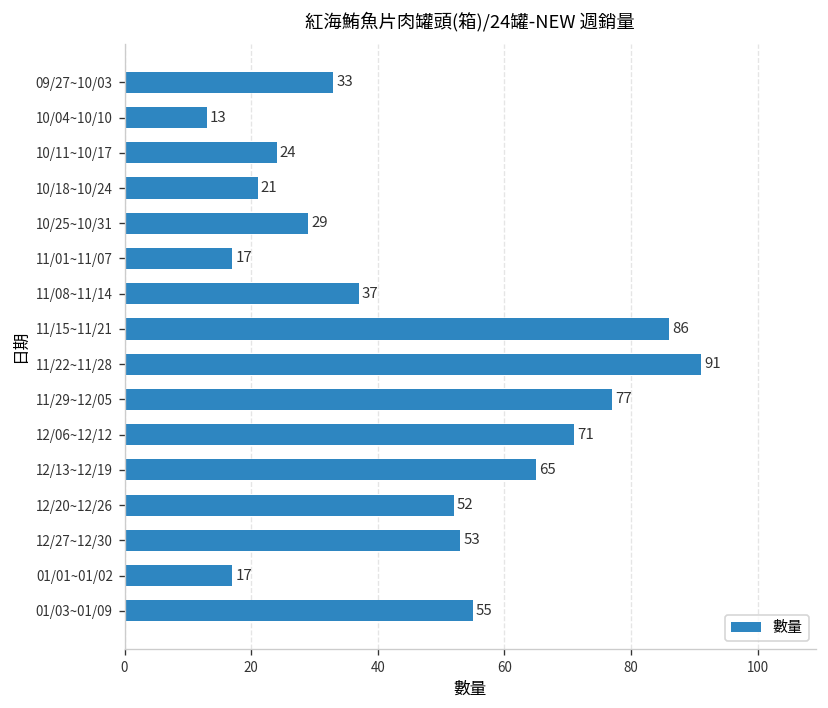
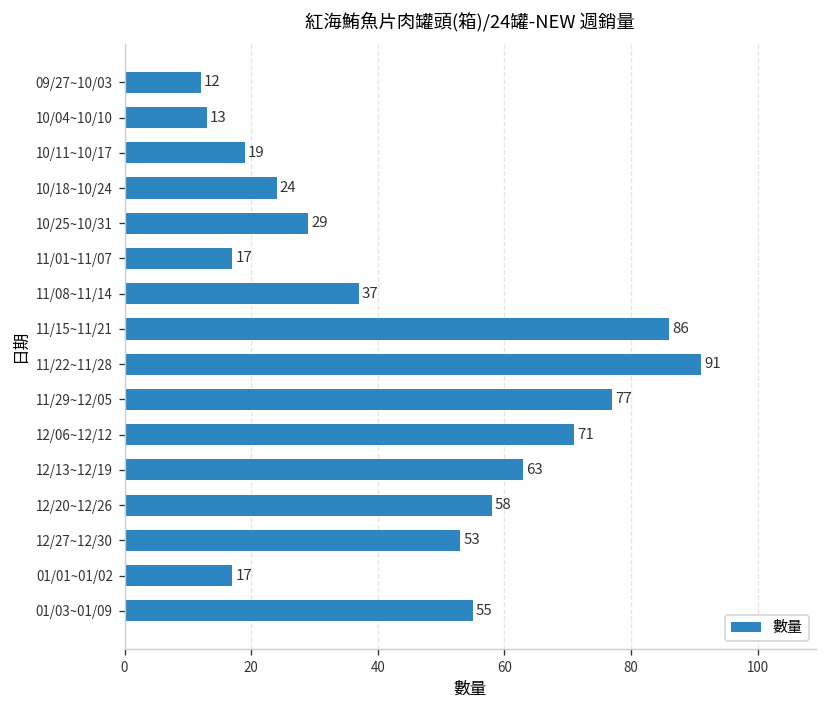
  {
-   "09/27~10/03": 33,
+   "09/27~10/03": 12,
    "10/04~10/10": 13,
-   "10/11~10/17": 24,
-   "10/18~10/24": 21,
+   "10/11~10/17": 19,
+   "10/18~10/24": 24,
    "10/25~10/31": 29,
    "11/01~11/07": 17,
    "11/08~11/14": 37,
    "11/15~11/21": 86,
    "11/22~11/28": 91,
    "11/29~12/05": 77,
    "12/06~12/12": 71,
-   "12/13~12/19": 65,
-   "12/20~12/26": 52,
+   "12/13~12/19": 63,
+   "12/20~12/26": 58,
    "12/27~12/30": 53,
    "01/01~01/02": 17,
    "01/03~01/09": 55
  }
